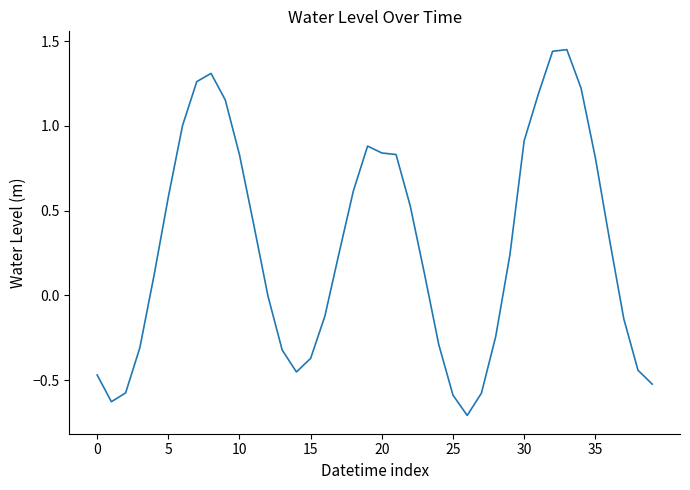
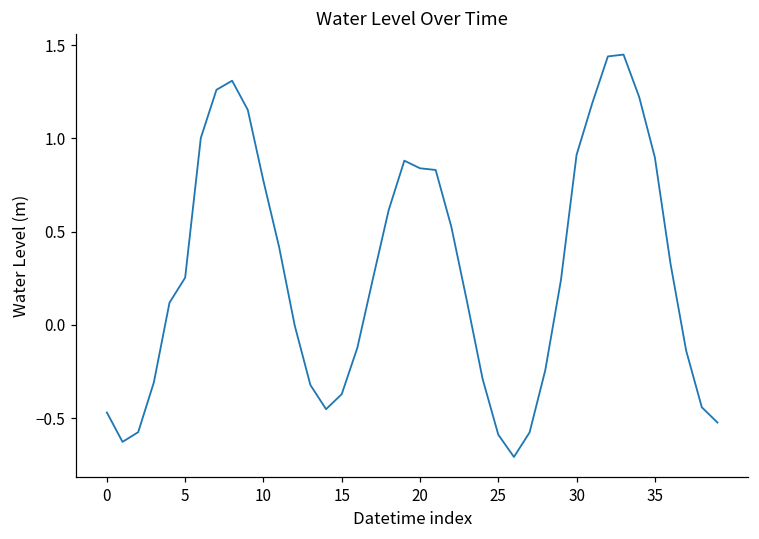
  {
    "0": -0.47,
-   "5": 0.58,
-   "10": 0.83,
+   "5": 0.25,
+   "10": 0.77,
    "15": -0.37,
    "20": 0.84,
    "25": -0.59,
    "30": 0.91,
-   "35": 0.81
+   "35": 0.90
  }
